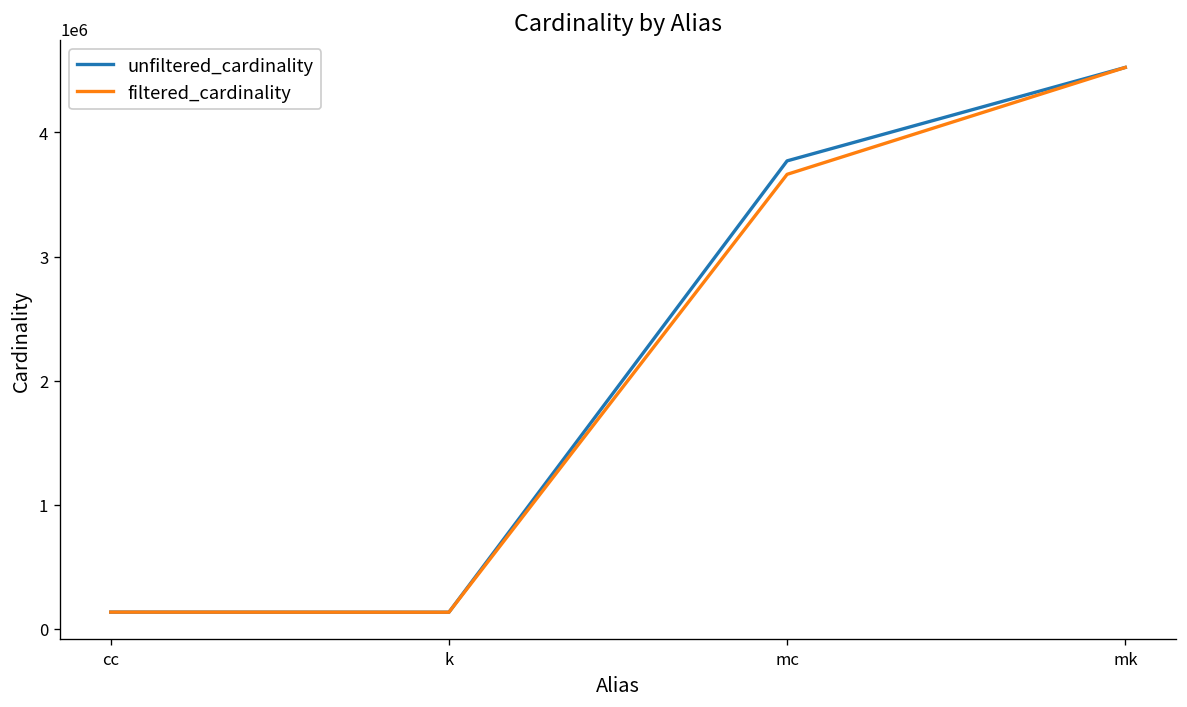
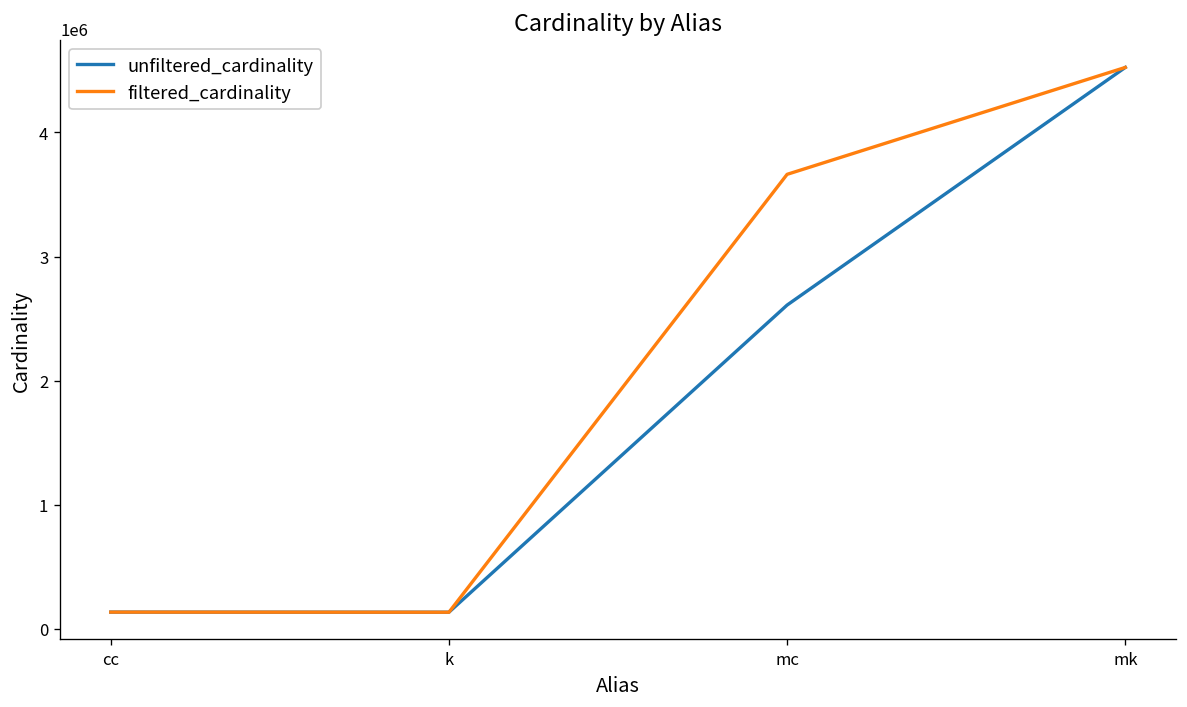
  {
    "unfiltered_cardinality": {
-     "mc": 3770000
+     "mc": 2610000
    },
    "filtered_cardinality": {
      "mc": 3660000
    }
  }
